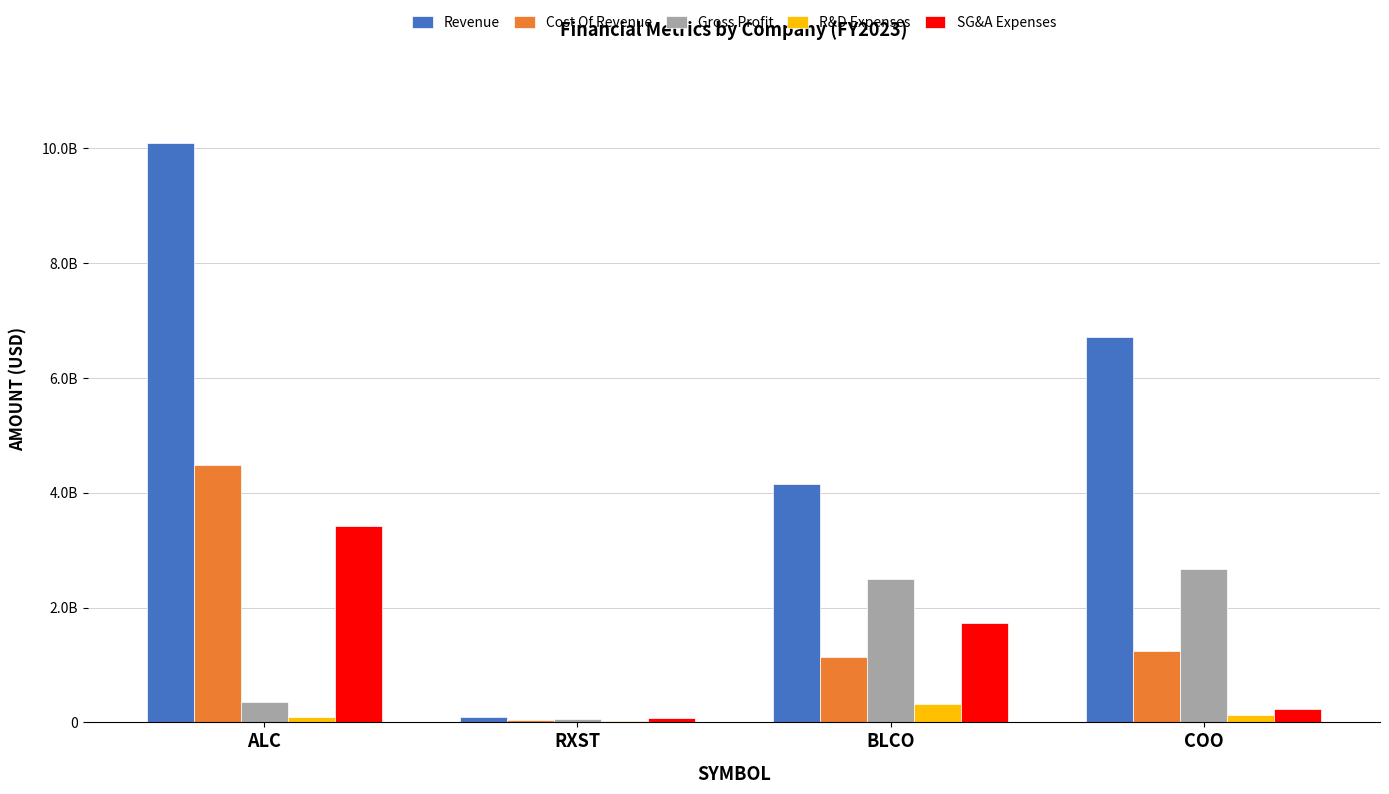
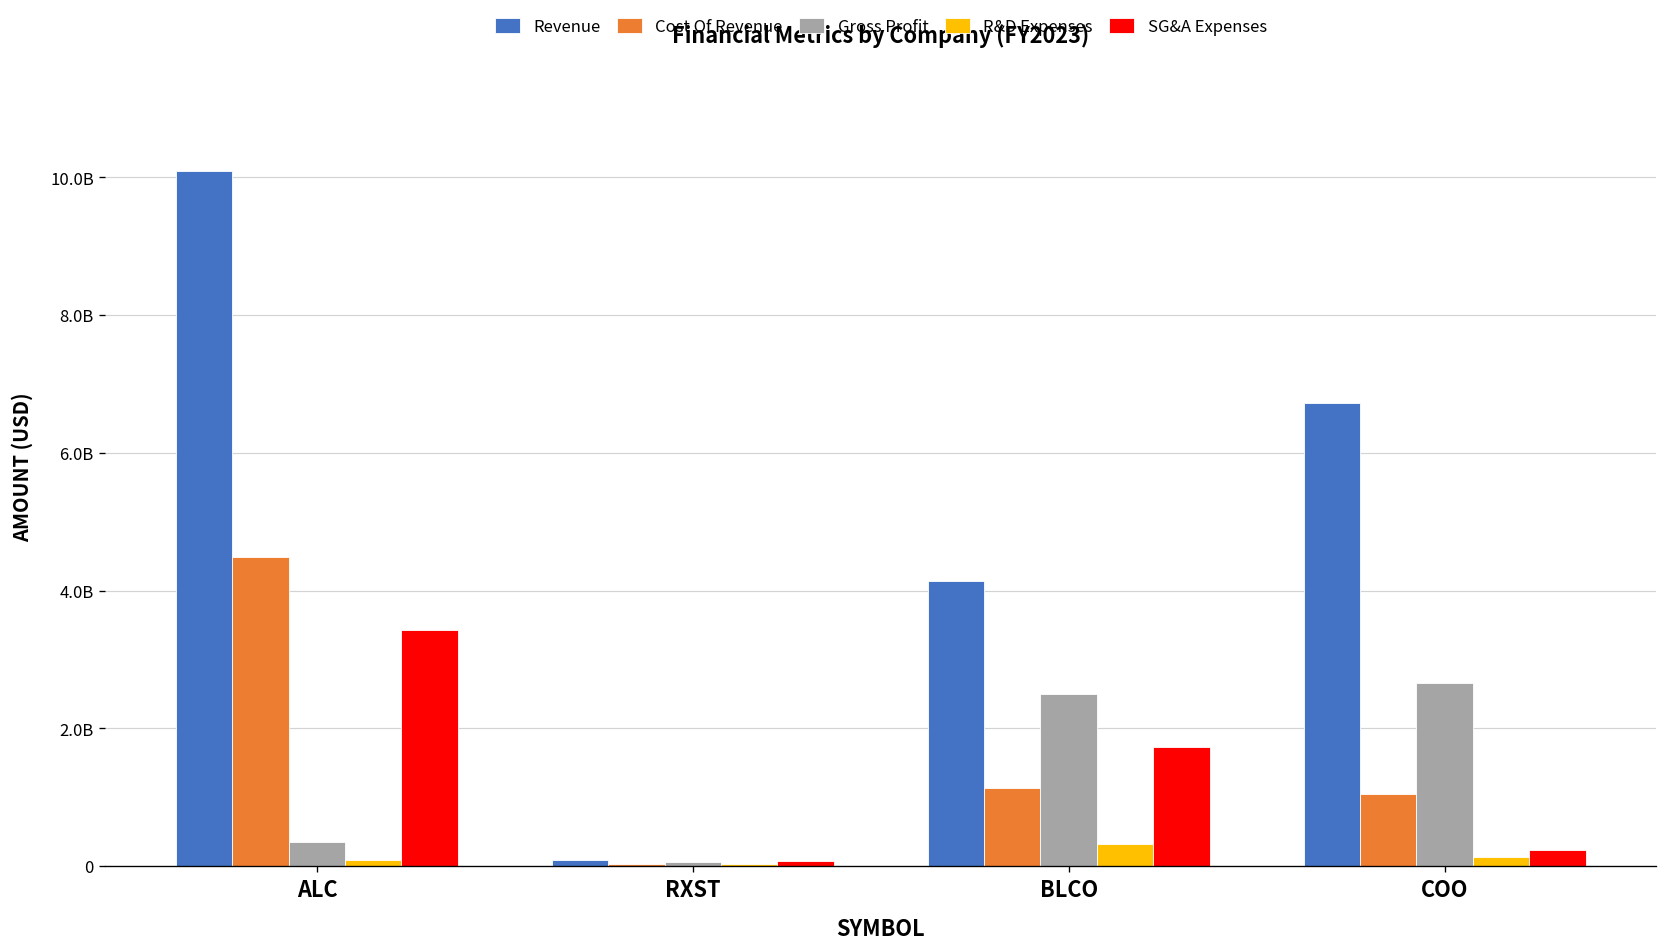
  {
    "Revenue": {
      "ALC": 10100000000,
      "RXST": 100000000,
      "BLCO": 4100000000,
      "COO": 6700000000
    },
    "Cost Of Revenue": {
      "ALC": 4500000000,
      "BLCO": 1100000000,
-     "COO": 1200000000
+     "COO": 1000000000
    },
    "Gross Profit": {
      "ALC": 300000000,
      "RXST": 100000000,
      "BLCO": 2500000000,
      "COO": 2700000000
    },
    "R&D Expenses": {
      "ALC": 100000000,
      "BLCO": 300000000,
      "COO": 100000000
    },
    "SG&A Expenses": {
      "ALC": 3400000000,
      "RXST": 100000000,
      "BLCO": 1700000000,
      "COO": 200000000
    }
  }
